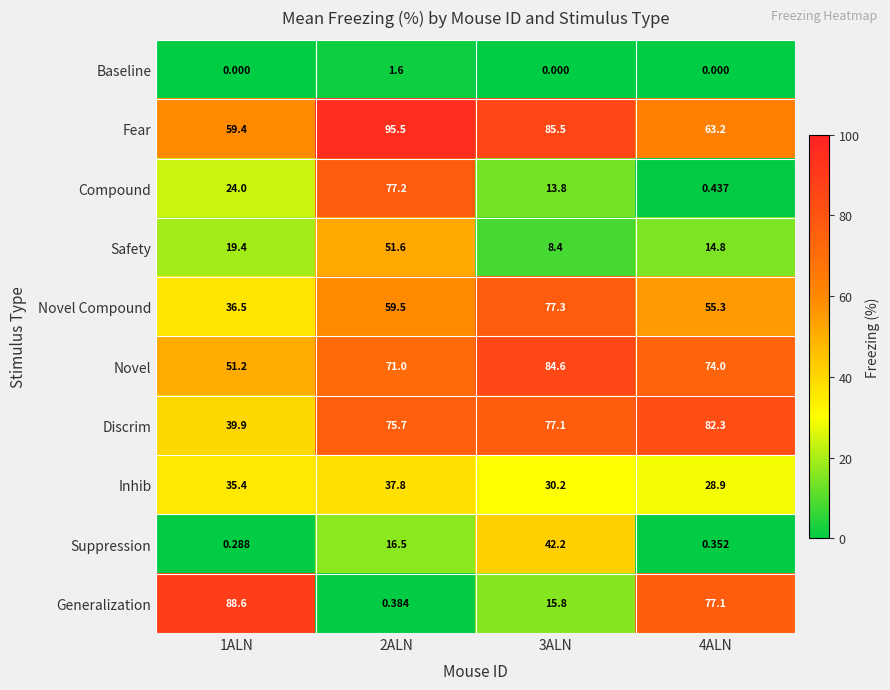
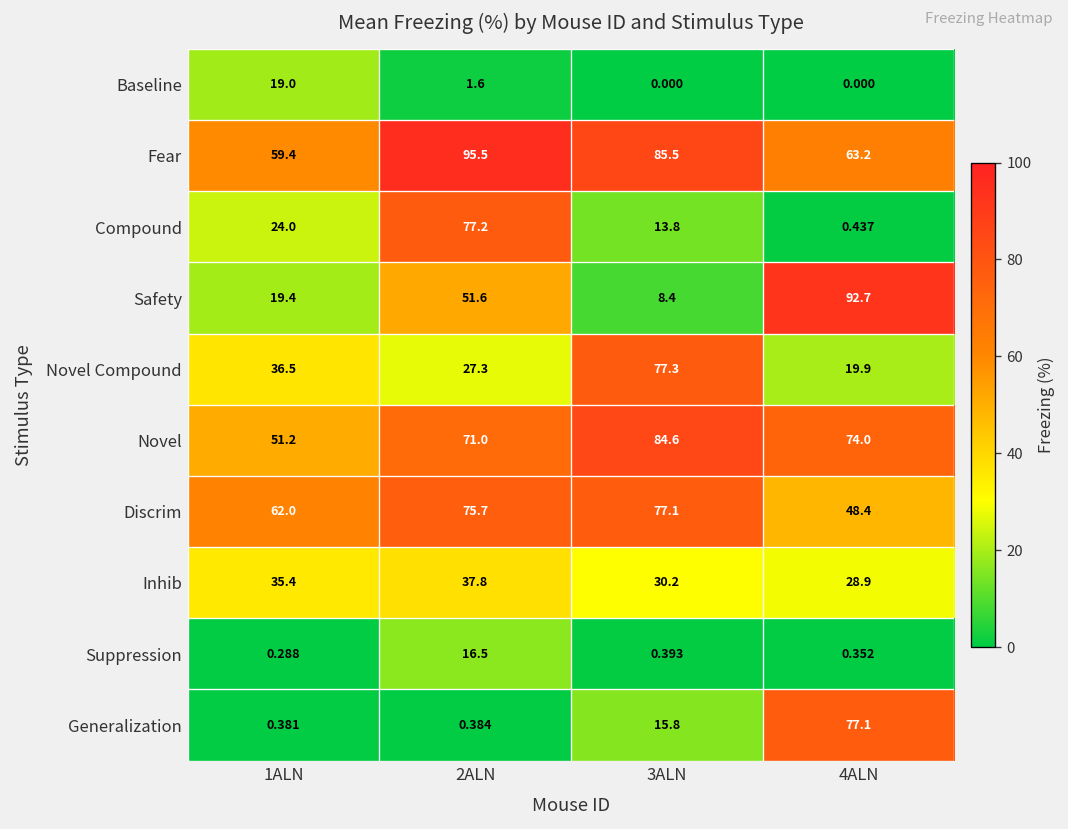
  {
    "Baseline": {
-     "1ALN": 0.000,
+     "1ALN": 19.0,
      "2ALN": 1.6,
      "3ALN": 0.000,
      "4ALN": 0.000
    },
    "Fear": {
      "1ALN": 59.4,
      "2ALN": 95.5,
      "3ALN": 85.5,
      "4ALN": 63.2
    },
    "Compound": {
      "1ALN": 24.0,
      "2ALN": 77.2,
      "3ALN": 13.8,
      "4ALN": 0.437
    },
    "Safety": {
      "1ALN": 19.4,
      "2ALN": 51.6,
      "3ALN": 8.4,
-     "4ALN": 14.8
+     "4ALN": 92.7
    },
    "Novel Compound": {
      "1ALN": 36.5,
-     "2ALN": 59.5,
+     "2ALN": 27.3,
      "3ALN": 77.3,
-     "4ALN": 55.3
+     "4ALN": 19.9
    },
    "Novel": {
      "1ALN": 51.2,
      "2ALN": 71.0,
      "3ALN": 84.6,
      "4ALN": 74.0
    },
    "Discrim": {
-     "1ALN": 39.9,
+     "1ALN": 62.0,
      "2ALN": 75.7,
      "3ALN": 77.1,
-     "4ALN": 82.3
+     "4ALN": 48.4
    },
    "Inhib": {
      "1ALN": 35.4,
      "2ALN": 37.8,
      "3ALN": 30.2,
      "4ALN": 28.9
    },
    "Suppression": {
      "1ALN": 0.288,
      "2ALN": 16.5,
-     "3ALN": 42.2,
+     "3ALN": 0.393,
      "4ALN": 0.352
    },
    "Generalization": {
-     "1ALN": 88.6,
+     "1ALN": 0.381,
      "2ALN": 0.384,
      "3ALN": 15.8,
      "4ALN": 77.1
    }
  }
